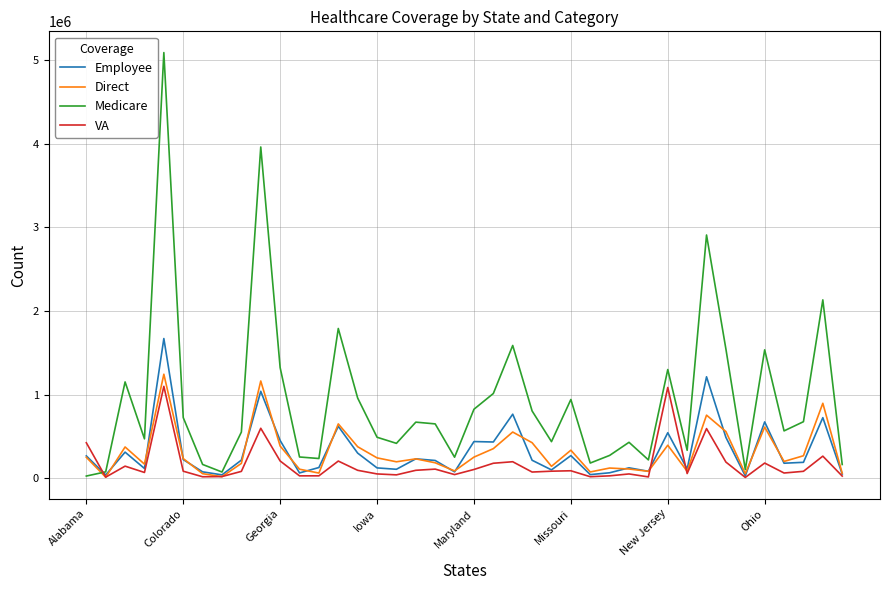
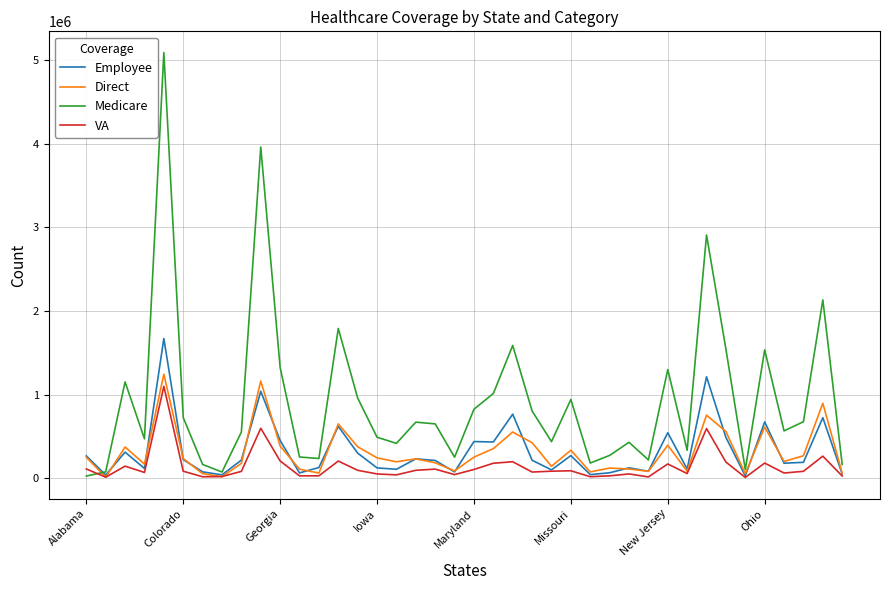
  {
    "Employee": {
      "Georgia": 500000,
      "Iowa": 100000,
      "Maryland": 400000,
      "Missouri": 300000,
      "New Jersey": 500000,
      "Ohio": 700000
    },
    "Direct": {
      "Georgia": 400000,
      "Iowa": 200000,
      "Maryland": 300000,
      "Missouri": 300000,
      "New Jersey": 400000,
      "Ohio": 600000
    },
    "Medicare": {
      "Alabama": 0,
      "Colorado": 700000,
      "Georgia": 1300000,
      "Iowa": 500000,
      "Maryland": 800000,
      "Missouri": 900000,
      "New Jersey": 1300000,
      "Ohio": 1500000
    },
    "VA": {
-     "Alabama": 400000,
+     "Alabama": 100000,
      "Colorado": 100000,
      "Georgia": 200000,
      "Iowa": 100000,
      "Maryland": 100000,
      "Missouri": 100000,
-     "New Jersey": 1100000,
+     "New Jersey": 200000,
      "Ohio": 200000
    }
  }
